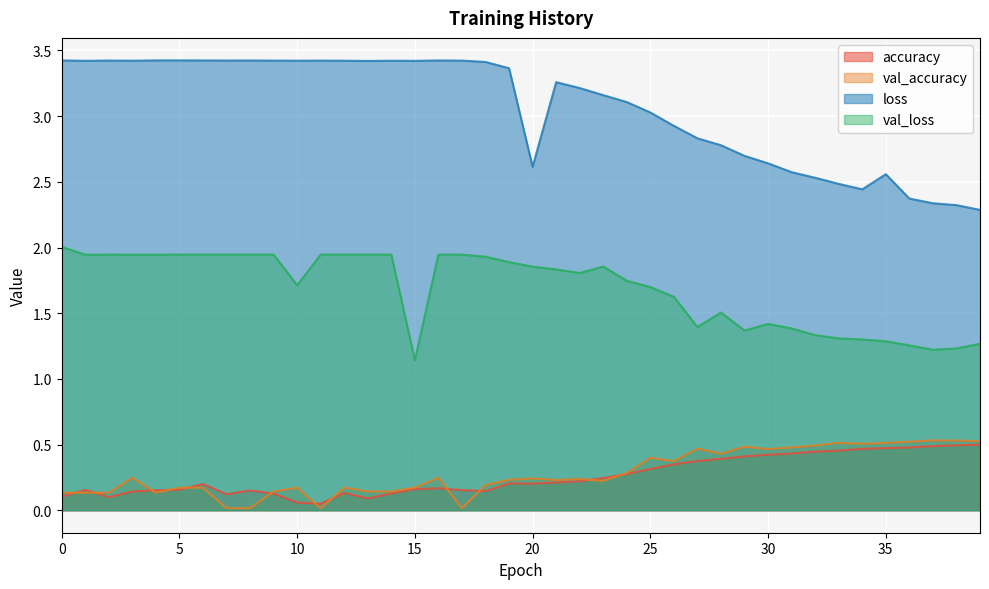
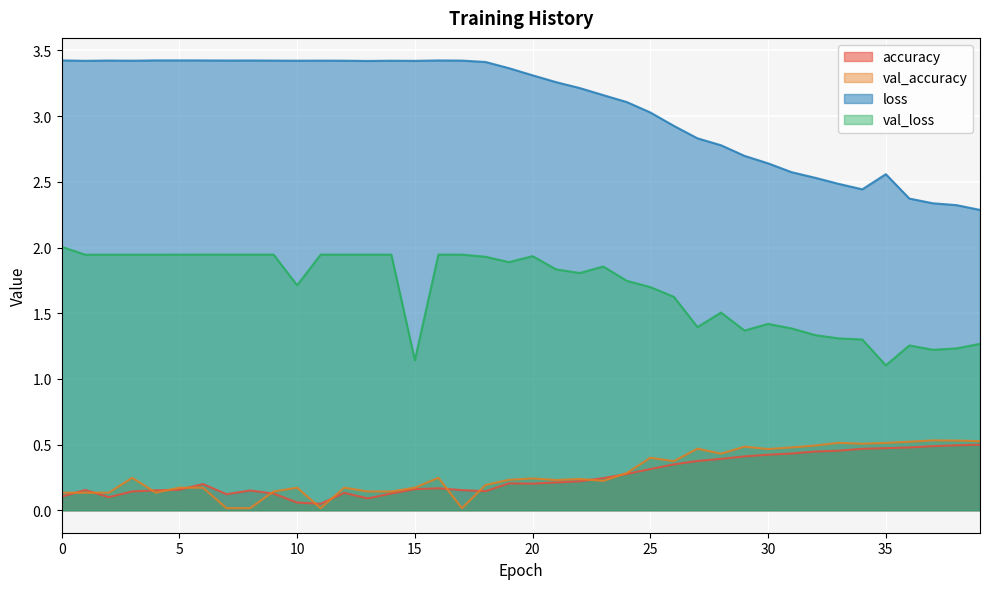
  {
    "loss": {
      "0": 3.42,
      "5": 3.42,
      "10": 3.42,
      "15": 3.42,
-     "20": 2.61,
+     "20": 3.31,
      "25": 3.03,
      "30": 2.64,
      "35": 2.56
    },
    "val_loss": {
      "0": 2.01,
      "5": 1.95,
      "10": 1.71,
      "15": 1.14,
-     "20": 1.85,
+     "20": 1.93,
      "25": 1.70,
      "30": 1.42,
-     "35": 1.29
+     "35": 1.10
    }
  }
